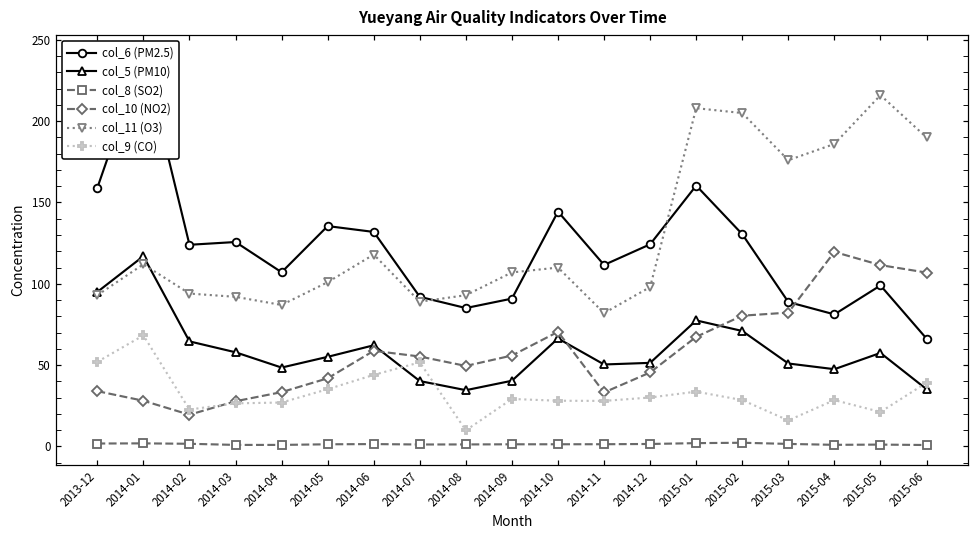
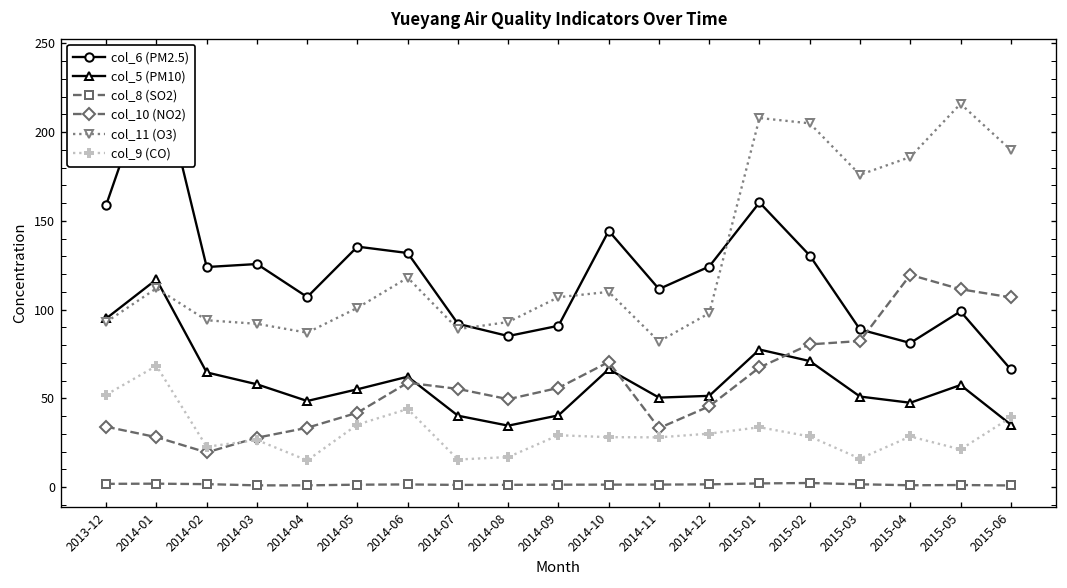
  {
    "col_9 (CO)": {
      "2013-12": 52,
      "2014-01": 68,
      "2014-02": 23,
-     "2014-04": 27,
+     "2014-04": 15,
      "2014-05": 35,
      "2014-06": 44,
-     "2014-07": 52,
-     "2014-08": 10,
+     "2014-07": 16,
+     "2014-08": 17,
      "2014-09": 29,
      "2014-10": 28,
      "2014-11": 28,
      "2014-12": 30,
      "2015-01": 34,
      "2015-02": 29,
      "2015-03": 16,
      "2015-04": 29,
      "2015-05": 21,
      "2015-06": 39
    }
  }
